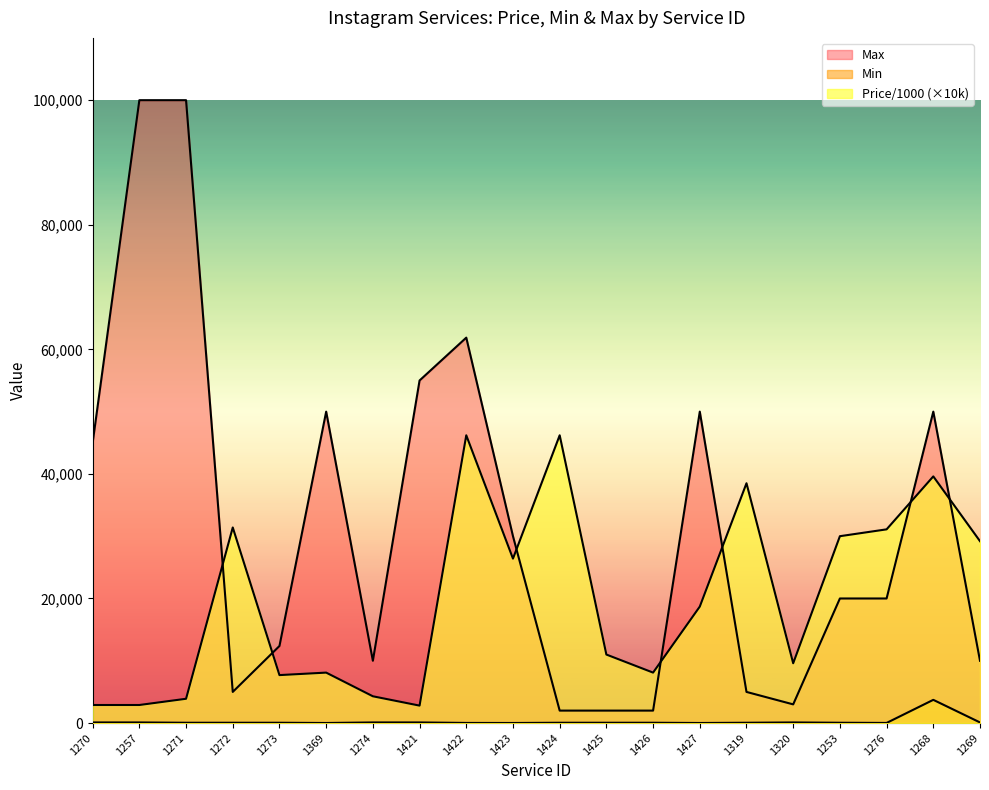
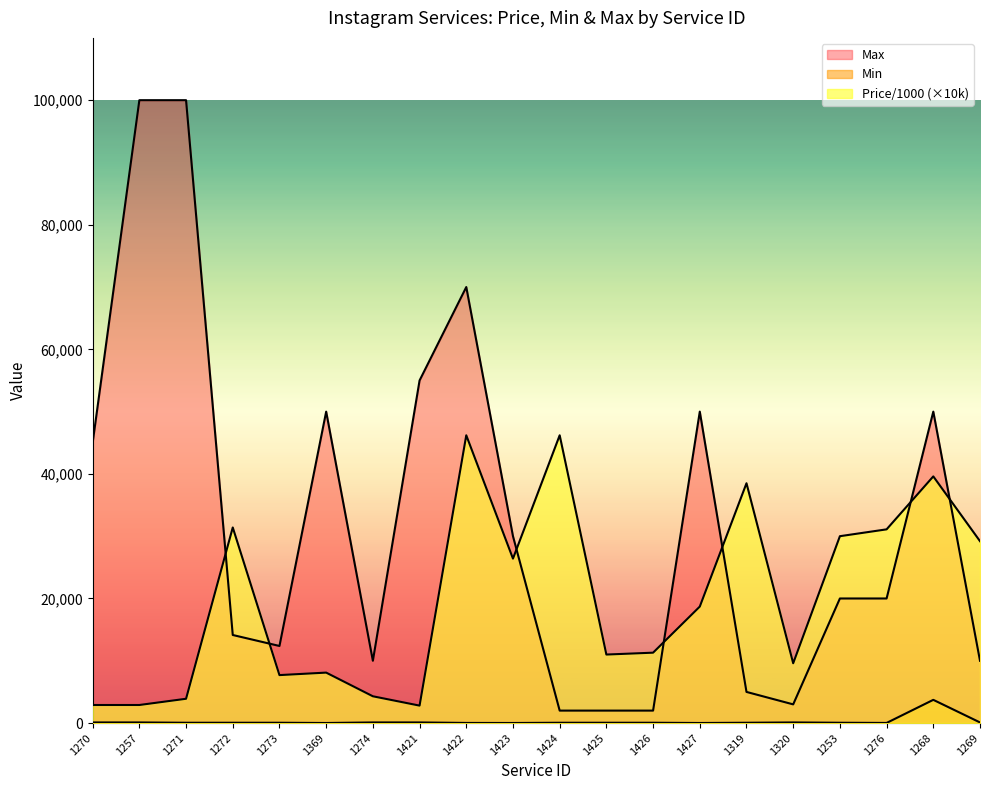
  {
    "Max": {
      "1270": "45,000",
      "1257": "100,000",
      "1271": "100,000",
-     "1272": "5,000",
+     "1272": "14,000",
      "1273": "12,000",
      "1369": "50,000",
      "1274": "10,000",
      "1421": "55,000",
-     "1422": "62,000",
+     "1422": "70,000",
      "1423": "30,000",
      "1424": "2,000",
      "1425": "2,000",
      "1426": "2,000",
      "1427": "50,000",
      "1319": "5,000",
      "1320": "3,000",
      "1253": "20,000",
      "1276": "20,000",
      "1268": "50,000",
      "1269": "10,000"
    },
    "Min": {
      "1270": "0",
      "1257": "0",
      "1271": "0",
      "1272": "0",
      "1273": "0",
      "1369": "0",
      "1274": "0",
      "1421": "0",
      "1422": "0",
      "1423": "0",
      "1424": "0",
      "1425": "0",
      "1426": "0",
      "1427": "0",
      "1319": "0",
      "1320": "0",
      "1253": "0",
      "1276": "0",
      "1268": "4,000",
      "1269": "0"
    },
    "Price/1000 (×10k)": {
      "1270": "3,000",
      "1257": "3,000",
      "1271": "4,000",
      "1272": "31,000",
      "1273": "8,000",
      "1369": "8,000",
      "1274": "4,000",
      "1421": "3,000",
      "1422": "46,000",
      "1423": "26,000",
      "1424": "46,000",
      "1425": "11,000",
-     "1426": "8,000",
+     "1426": "11,000",
      "1427": "19,000",
      "1319": "39,000",
      "1320": "10,000",
      "1253": "30,000",
      "1276": "31,000",
      "1268": "40,000",
      "1269": "29,000"
    }
  }
